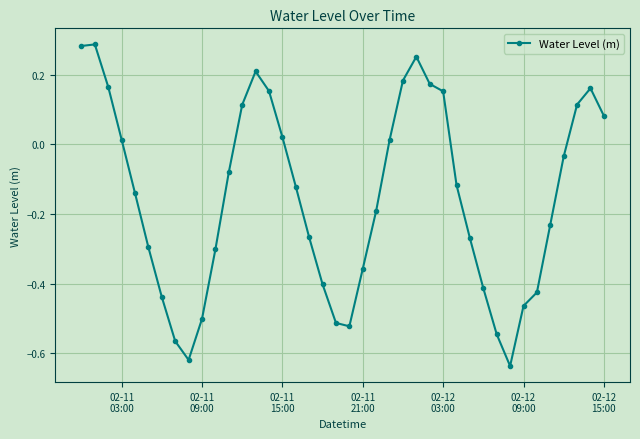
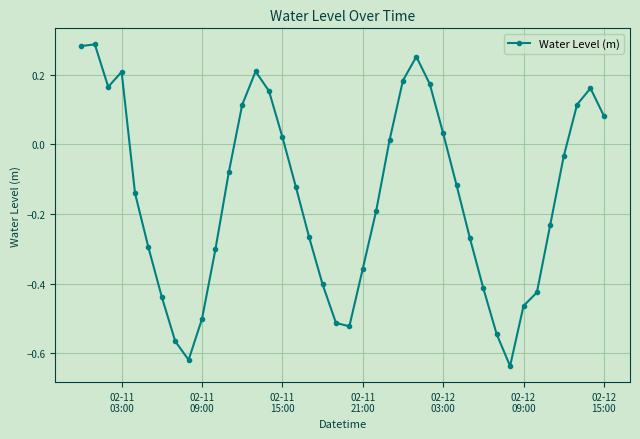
  {
-   "02-11 03:00": 0.01,
+   "02-11 03:00": 0.21,
    "02-11 09:00": -0.50,
    "02-11 15:00": 0.02,
    "02-11 21:00": -0.36,
-   "02-12 03:00": 0.15,
+   "02-12 03:00": 0.03,
    "02-12 09:00": -0.46,
    "02-12 15:00": 0.08
  }
